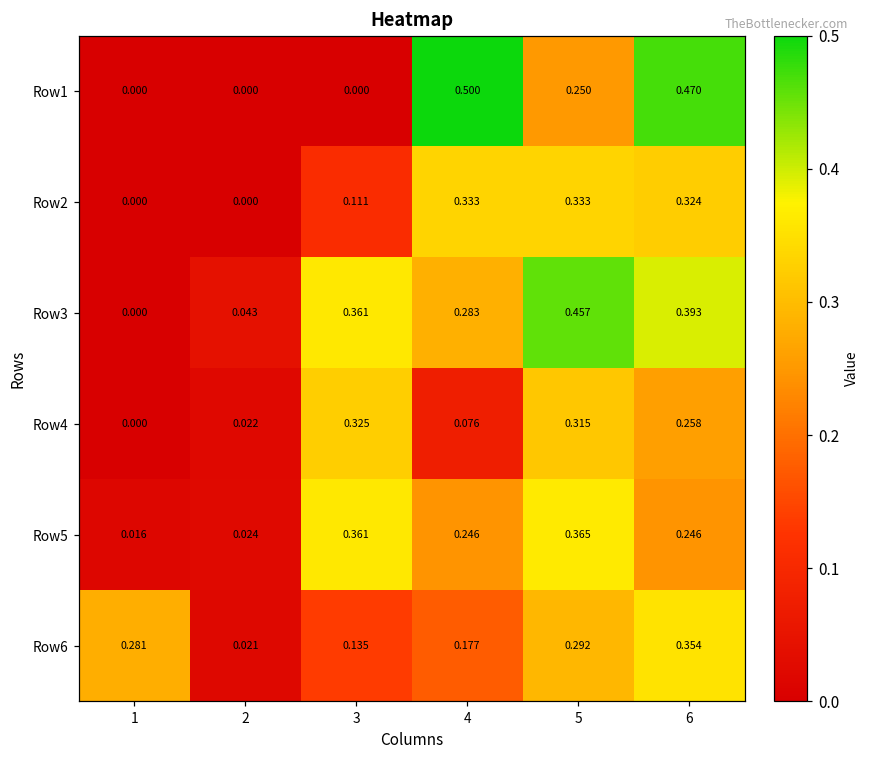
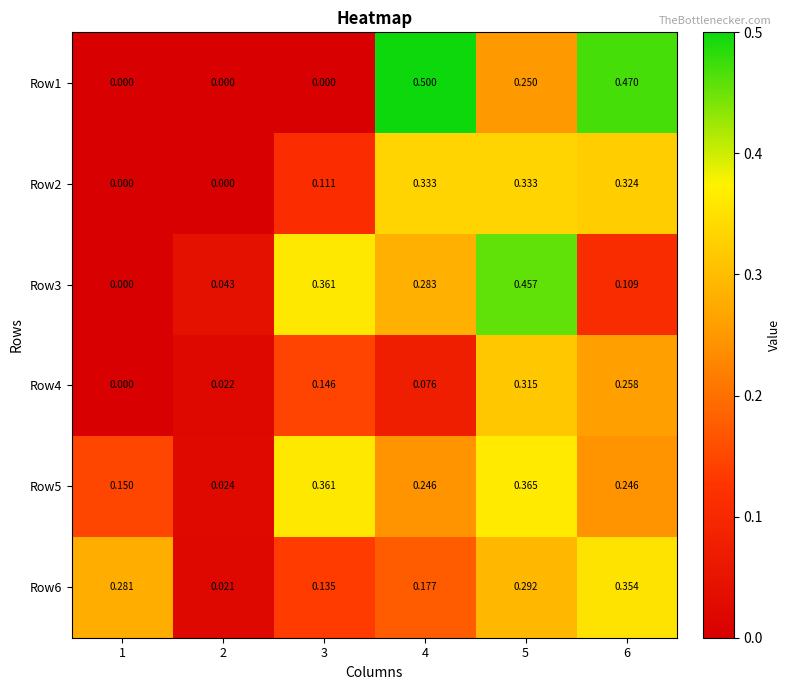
  {
    "Row1": {
      "1": 0.000,
      "2": 0.000,
      "3": 0.000,
      "4": 0.500,
      "5": 0.250,
      "6": 0.470
    },
    "Row2": {
      "1": 0.000,
      "2": 0.000,
      "3": 0.111,
      "4": 0.333,
      "5": 0.333,
      "6": 0.324
    },
    "Row3": {
      "1": 0.000,
      "2": 0.043,
      "3": 0.361,
      "4": 0.283,
      "5": 0.457,
-     "6": 0.393
+     "6": 0.109
    },
    "Row4": {
      "1": 0.000,
      "2": 0.022,
-     "3": 0.325,
+     "3": 0.146,
      "4": 0.076,
      "5": 0.315,
      "6": 0.258
    },
    "Row5": {
-     "1": 0.016,
+     "1": 0.150,
      "2": 0.024,
      "3": 0.361,
      "4": 0.246,
      "5": 0.365,
      "6": 0.246
    },
    "Row6": {
      "1": 0.281,
      "2": 0.021,
      "3": 0.135,
      "4": 0.177,
      "5": 0.292,
      "6": 0.354
    }
  }
